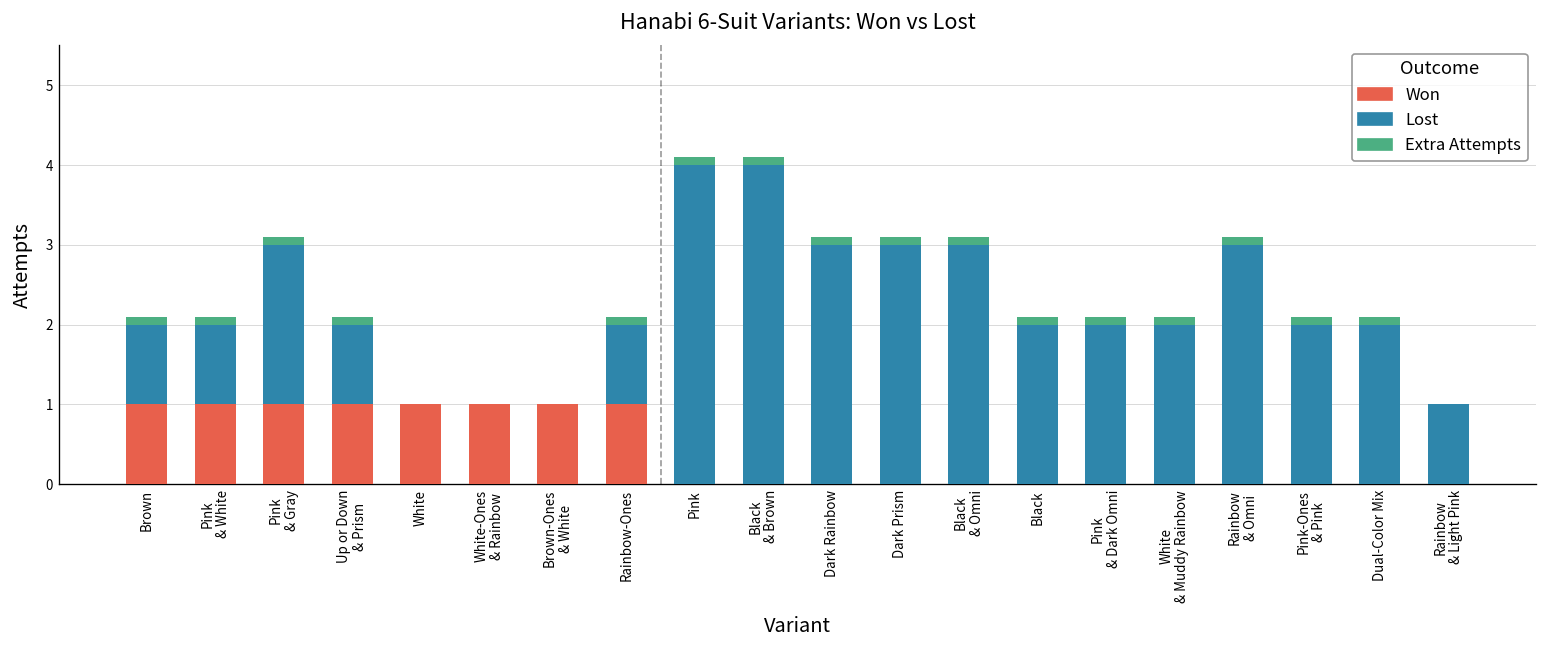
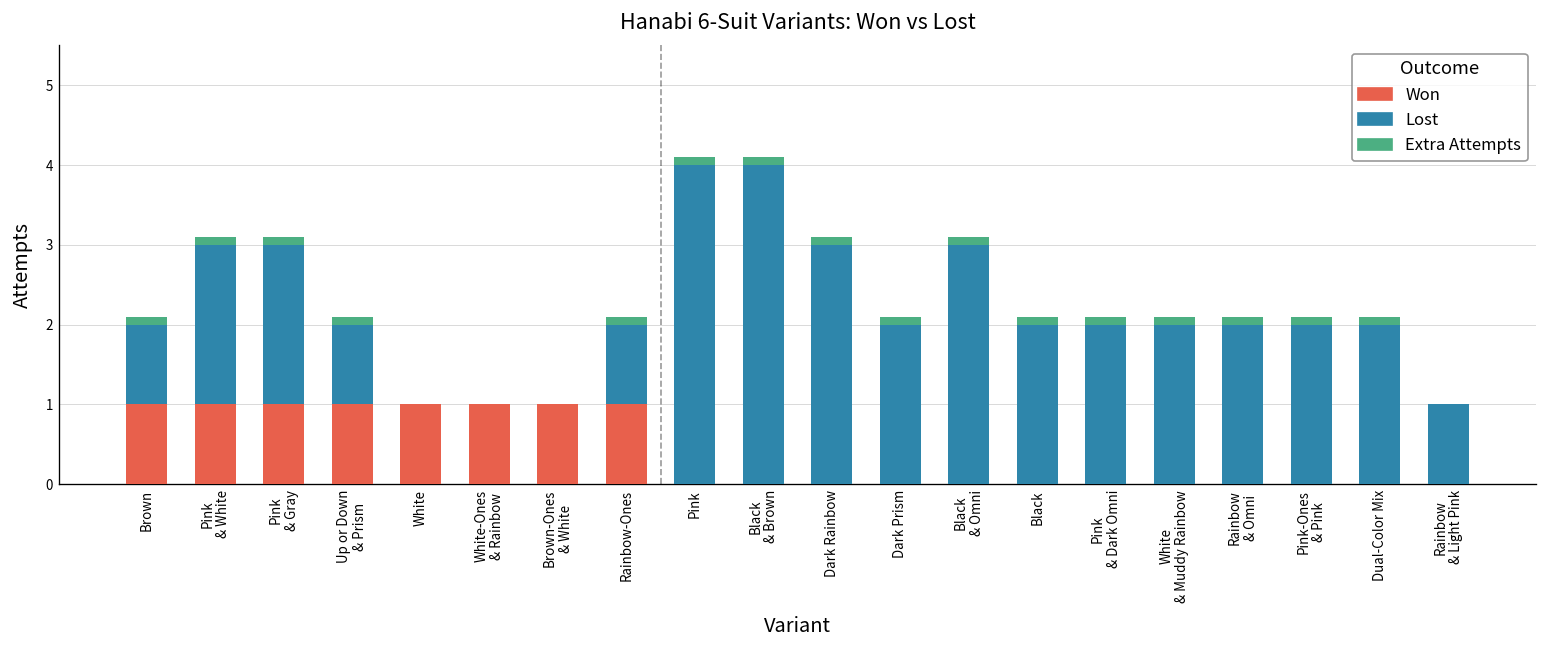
  {
    "Won": {
      "Brown": 1,
      "Pink & White": 1,
      "Pink & Gray": 1,
      "Up or Down & Prism": 1,
      "White": 1,
      "White-Ones & Rainbow": 1,
      "Brown-Ones & White": 1,
      "Rainbow-Ones": 1,
      "Pink": 0,
      "Black & Brown": 0,
      "Dark Rainbow": 0,
      "Dark Prism": 0,
      "Black & Omni": 0,
      "Black": 0,
      "Pink & Dark Omni": 0,
      "White & Muddy Rainbow": 0,
      "Rainbow & Omni": 0,
      "Pink-Ones & Pink": 0,
      "Dual-Color Mix": 0,
      "Rainbow & Light Pink": 0
    },
    "Lost": {
-     "Pink & White": 1,
-     "Dark Prism": 3,
-     "Rainbow & Omni": 3
+     "Pink & White": 2,
+     "Dark Prism": 2,
+     "Rainbow & Omni": 2
    }
  }
